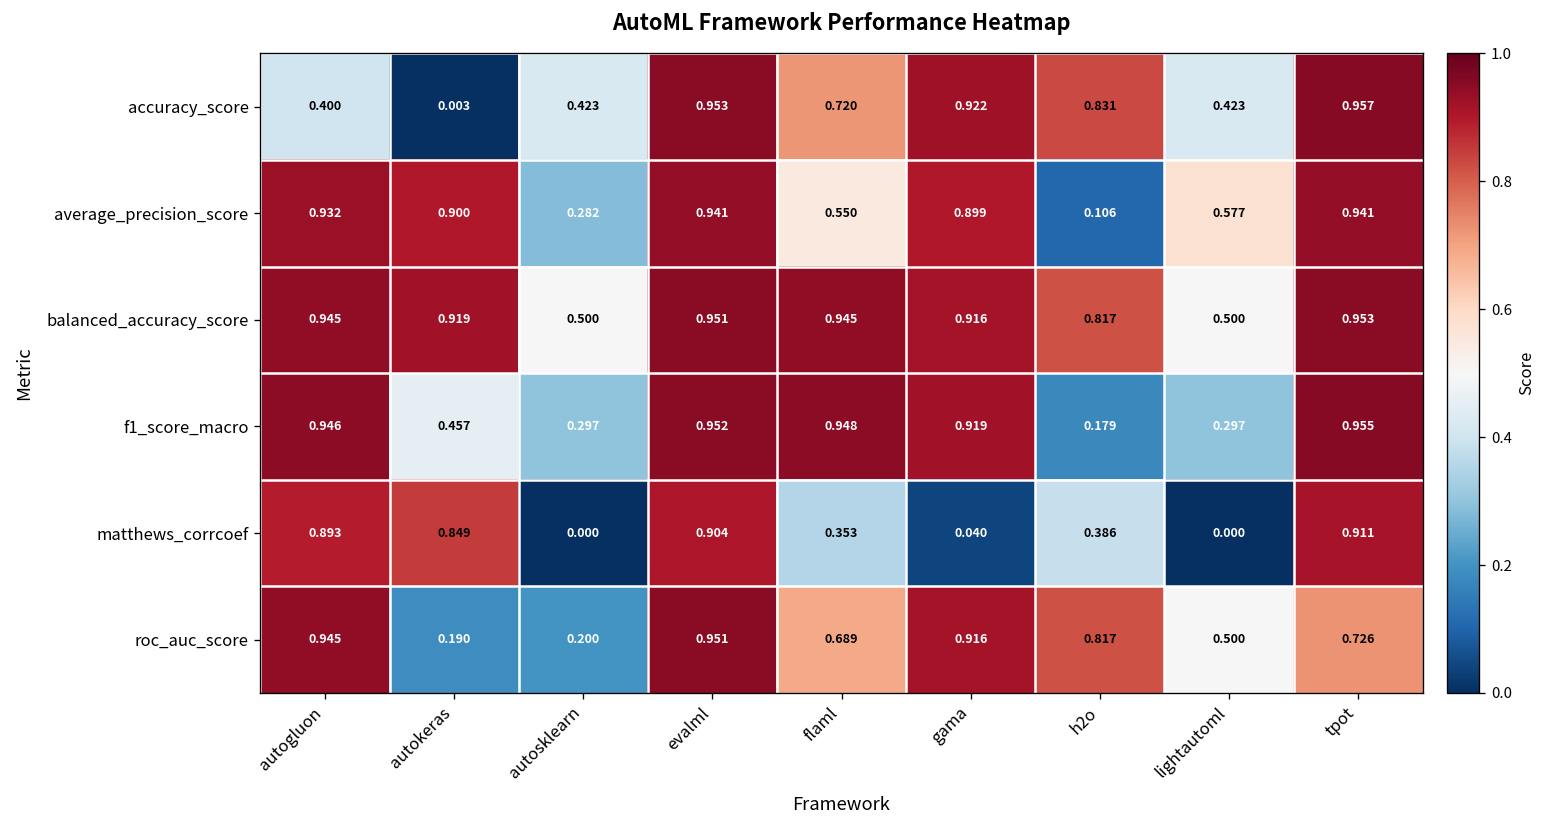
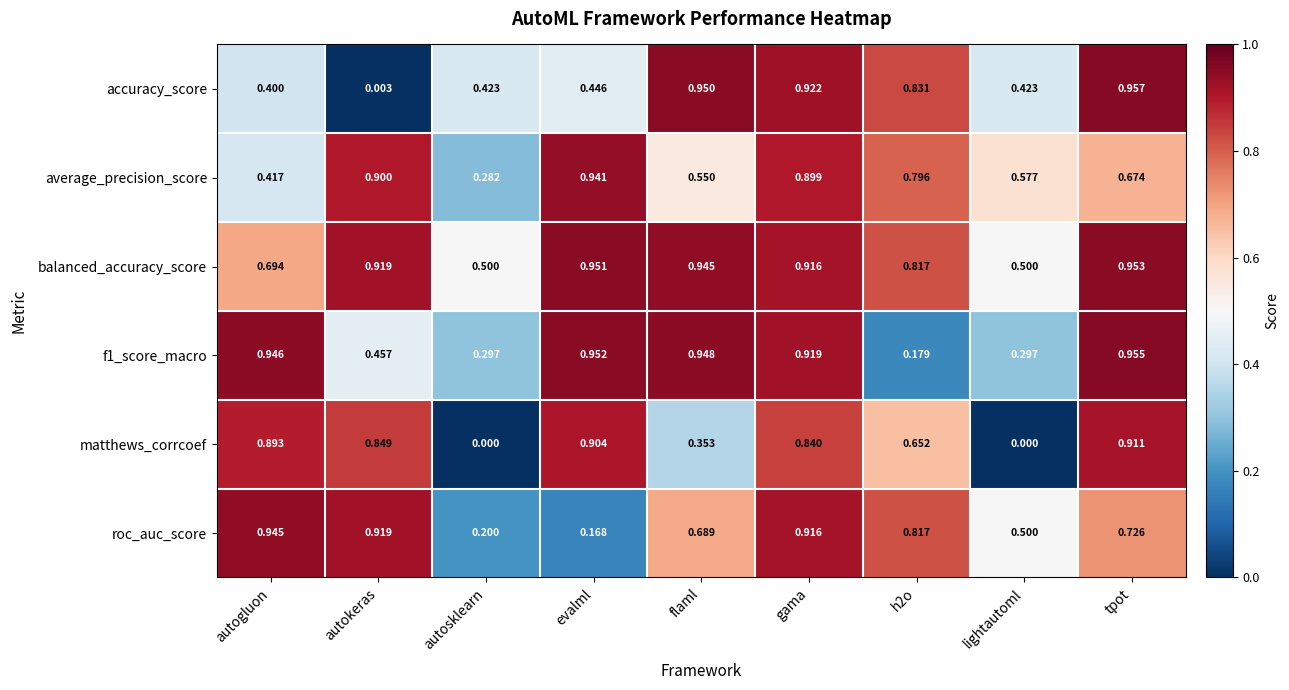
  {
    "accuracy_score": {
      "autogluon": 0.400,
      "autokeras": 0.003,
      "autosklearn": 0.423,
-     "evalml": 0.953,
-     "flaml": 0.720,
+     "evalml": 0.446,
+     "flaml": 0.950,
      "gama": 0.922,
      "h2o": 0.831,
      "lightautoml": 0.423,
      "tpot": 0.957
    },
    "average_precision_score": {
-     "autogluon": 0.932,
+     "autogluon": 0.417,
      "autokeras": 0.900,
      "autosklearn": 0.282,
      "evalml": 0.941,
      "flaml": 0.550,
      "gama": 0.899,
-     "h2o": 0.106,
+     "h2o": 0.796,
      "lightautoml": 0.577,
-     "tpot": 0.941
+     "tpot": 0.674
    },
    "balanced_accuracy_score": {
-     "autogluon": 0.945,
+     "autogluon": 0.694,
      "autokeras": 0.919,
      "autosklearn": 0.500,
      "evalml": 0.951,
      "flaml": 0.945,
      "gama": 0.916,
      "h2o": 0.817,
      "lightautoml": 0.500,
      "tpot": 0.953
    },
    "f1_score_macro": {
      "autogluon": 0.946,
      "autokeras": 0.457,
      "autosklearn": 0.297,
      "evalml": 0.952,
      "flaml": 0.948,
      "gama": 0.919,
      "h2o": 0.179,
      "lightautoml": 0.297,
      "tpot": 0.955
    },
    "matthews_corrcoef": {
      "autogluon": 0.893,
      "autokeras": 0.849,
      "autosklearn": 0.000,
      "evalml": 0.904,
      "flaml": 0.353,
-     "gama": 0.040,
-     "h2o": 0.386,
+     "gama": 0.840,
+     "h2o": 0.652,
      "lightautoml": 0.000,
      "tpot": 0.911
    },
    "roc_auc_score": {
      "autogluon": 0.945,
-     "autokeras": 0.190,
+     "autokeras": 0.919,
      "autosklearn": 0.200,
-     "evalml": 0.951,
+     "evalml": 0.168,
      "flaml": 0.689,
      "gama": 0.916,
      "h2o": 0.817,
      "lightautoml": 0.500,
      "tpot": 0.726
    }
  }
